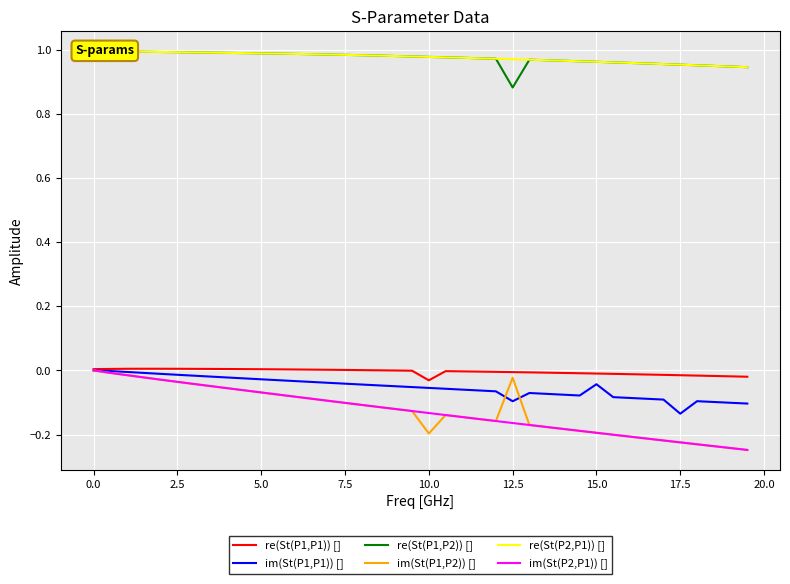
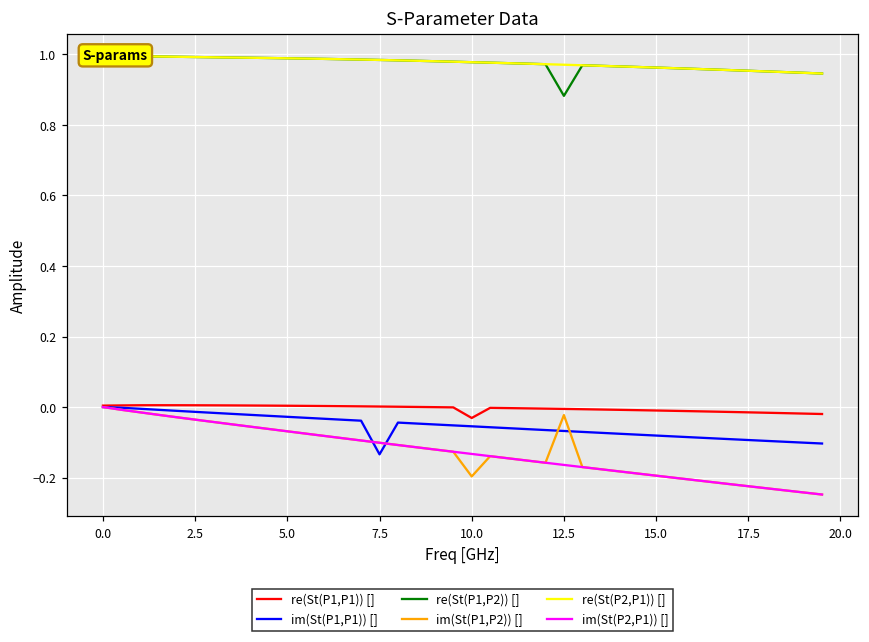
  {
    "re(St(P1,P1)) []": {
      "2.5": 0.01,
      "5.0": 0.00,
      "7.5": 0.00,
      "10.0": -0.03,
      "12.5": -0.01,
      "15.0": -0.01,
      "17.5": -0.02
    },
    "im(St(P1,P1)) []": {
      "2.5": -0.01,
      "5.0": -0.03,
-     "7.5": -0.04,
+     "7.5": -0.13,
      "10.0": -0.05,
-     "12.5": -0.10,
-     "15.0": -0.04,
-     "17.5": -0.13
+     "12.5": -0.07,
+     "15.0": -0.08,
+     "17.5": -0.09
    },
    "re(St(P1,P2)) []": {
      "12.5": 0.88
    },
    "im(St(P1,P2)) []": {
      "10.0": -0.20,
      "12.5": -0.02
    },
    "re(St(P2,P1)) []": {
      "12.5": 0.97
    },
    "im(St(P2,P1)) []": {
      "10.0": -0.13,
      "12.5": -0.16
    }
  }
